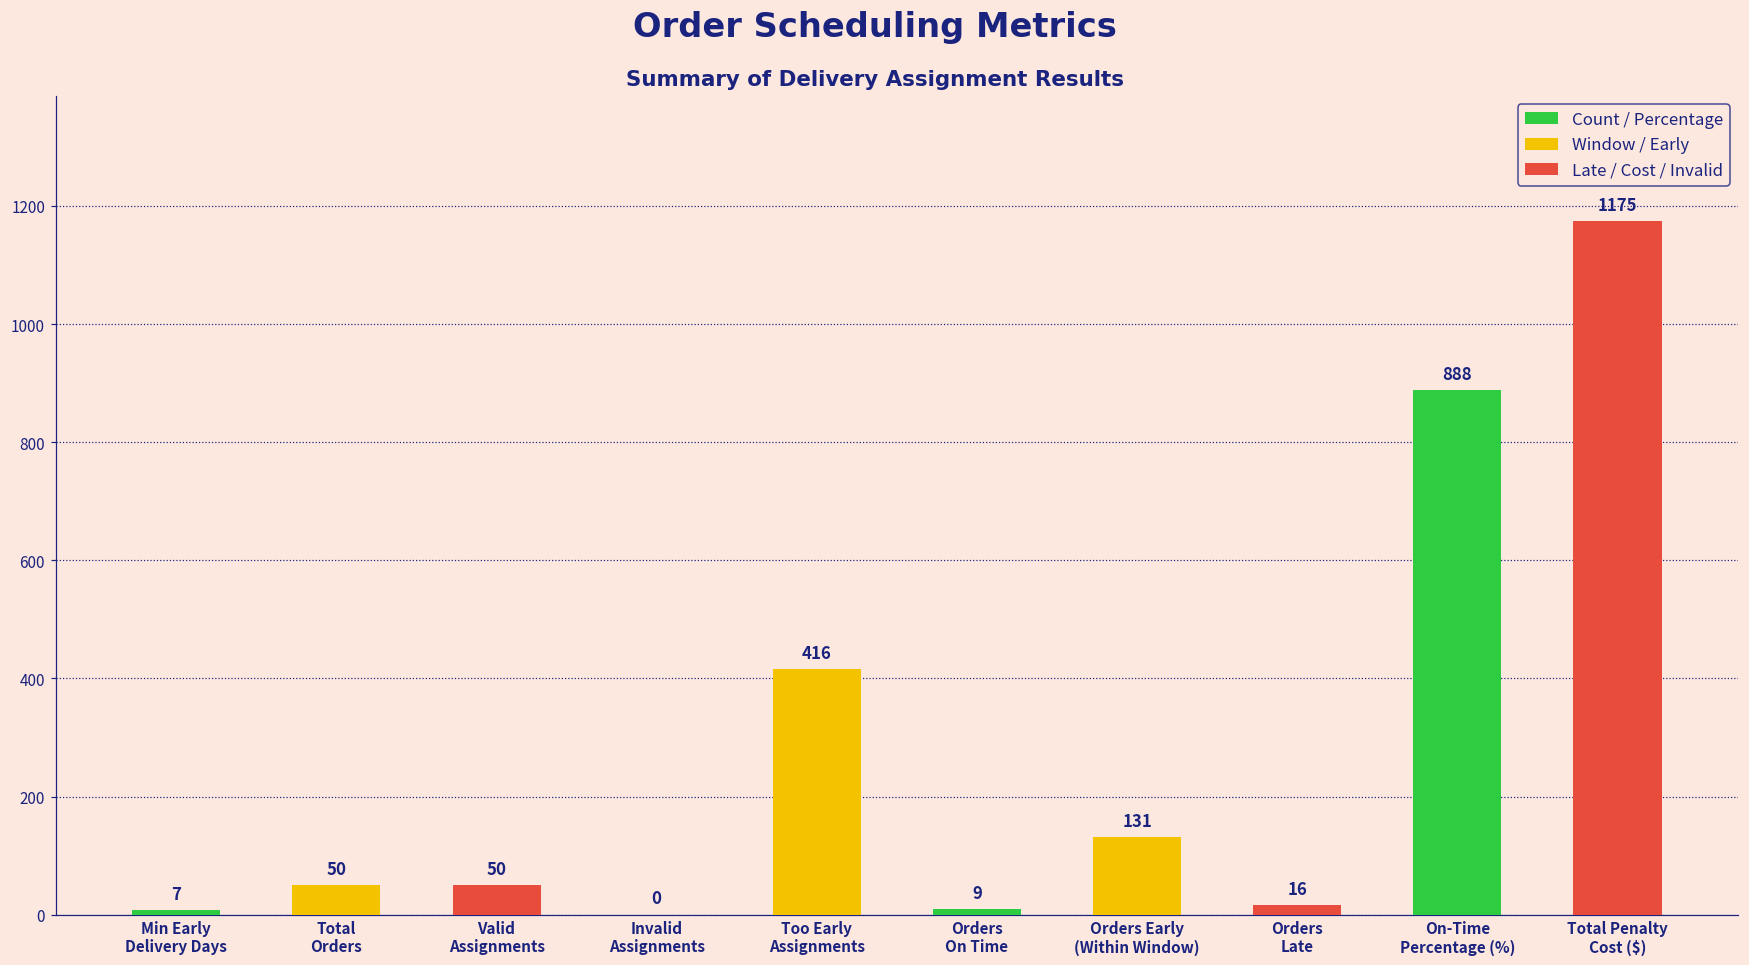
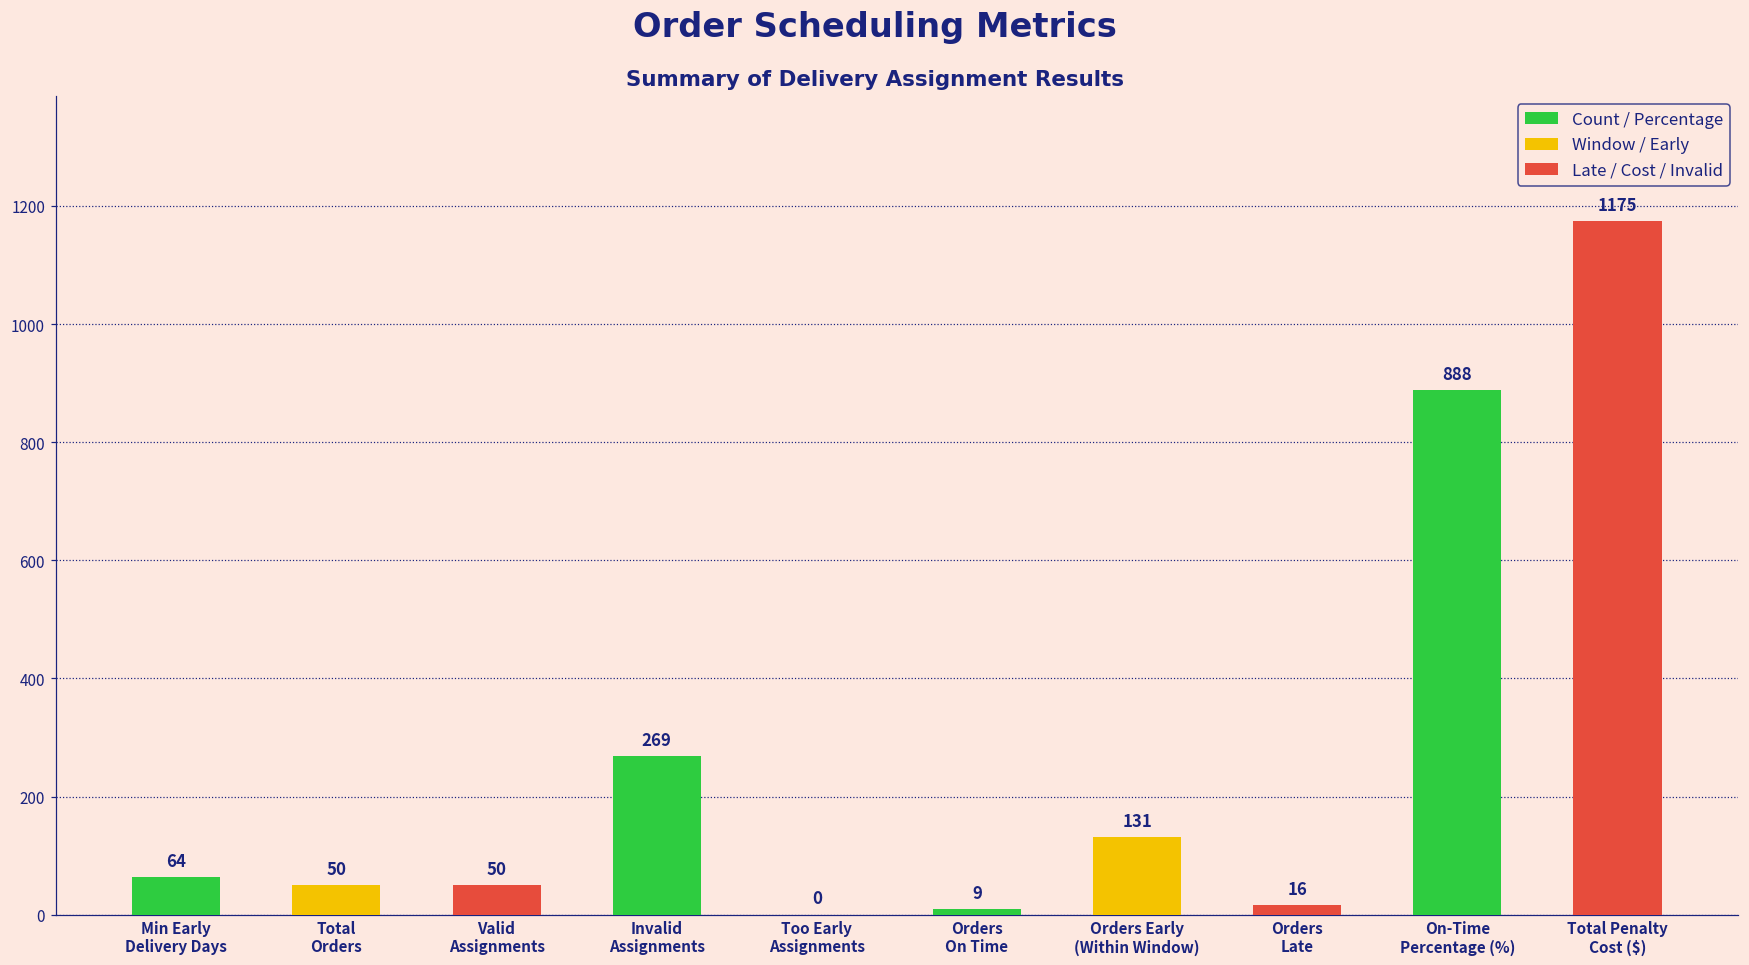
  {
-   "Min Early Delivery Days": 7,
+   "Min Early Delivery Days": 64,
    "Total Orders": 50,
    "Valid Assignments": 50,
-   "Invalid Assignments": 0,
-   "Too Early Assignments": 416,
+   "Invalid Assignments": 269,
+   "Too Early Assignments": 0,
    "Orders On Time": 9,
    "Orders Early (Within Window)": 131,
    "Orders Late": 16,
    "On-Time Percentage (%)": 888,
    "Total Penalty Cost ($)": 1175
  }
